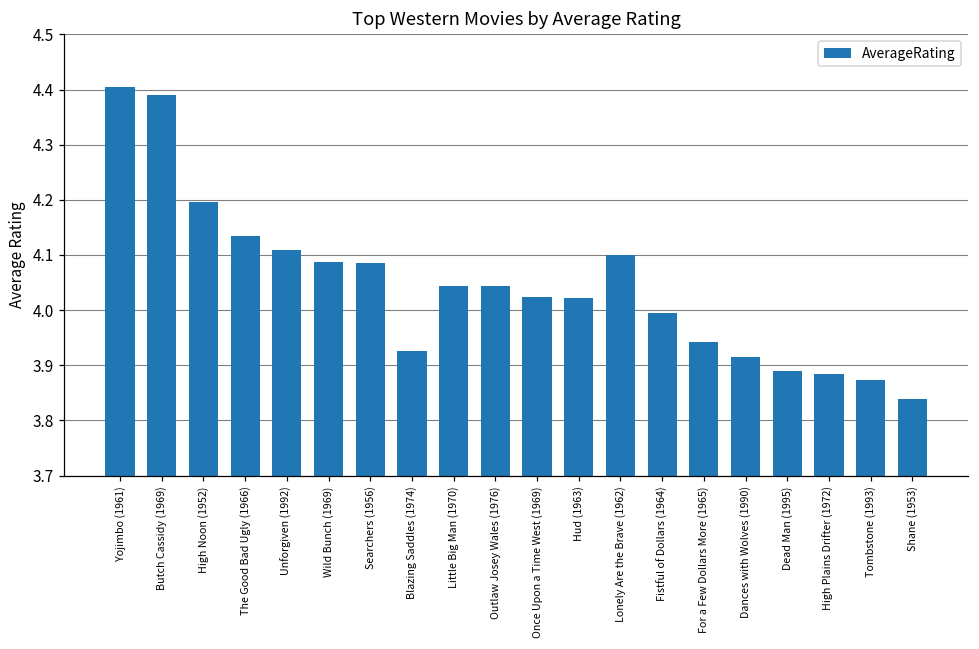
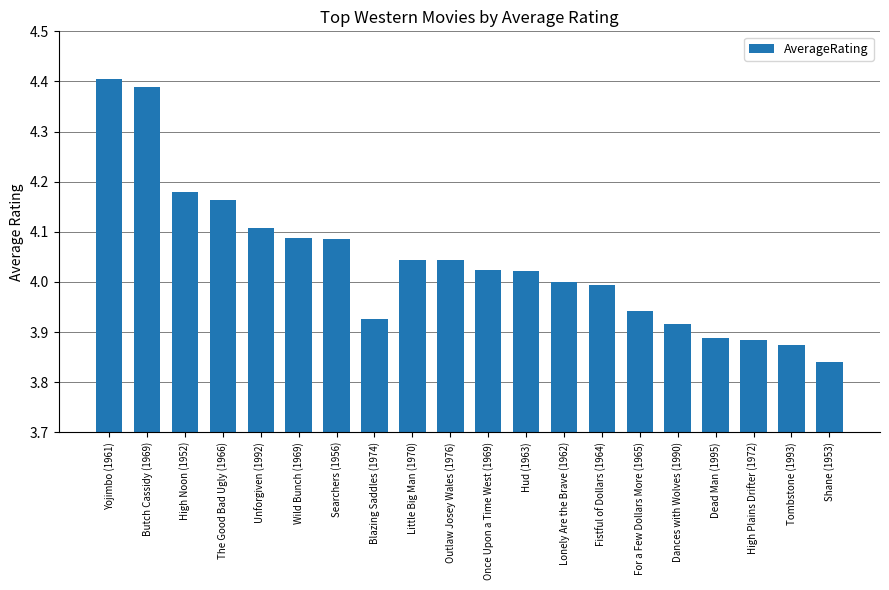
  {
    "Yojimbo (1961)": 4.40,
    "Butch Cassidy (1969)": 4.39,
-   "High Noon (1952)": 4.20,
-   "The Good Bad Ugly (1966)": 4.13,
+   "High Noon (1952)": 4.18,
+   "The Good Bad Ugly (1966)": 4.16,
    "Unforgiven (1992)": 4.11,
    "Wild Bunch (1969)": 4.09,
    "Searchers (1956)": 4.09,
    "Blazing Saddles (1974)": 3.93,
    "Little Big Man (1970)": 4.04,
    "Outlaw Josey Wales (1976)": 4.04,
    "Once Upon a Time West (1969)": 4.02,
    "Hud (1963)": 4.02,
-   "Lonely Are the Brave (1962)": 4.1,
+   "Lonely Are the Brave (1962)": 4.0,
    "Fistful of Dollars (1964)": 3.99,
    "For a Few Dollars More (1965)": 3.94,
    "Dances with Wolves (1990)": 3.92,
    "Dead Man (1995)": 3.89,
    "High Plains Drifter (1972)": 3.88,
    "Tombstone (1993)": 3.87,
    "Shane (1953)": 3.84
  }
